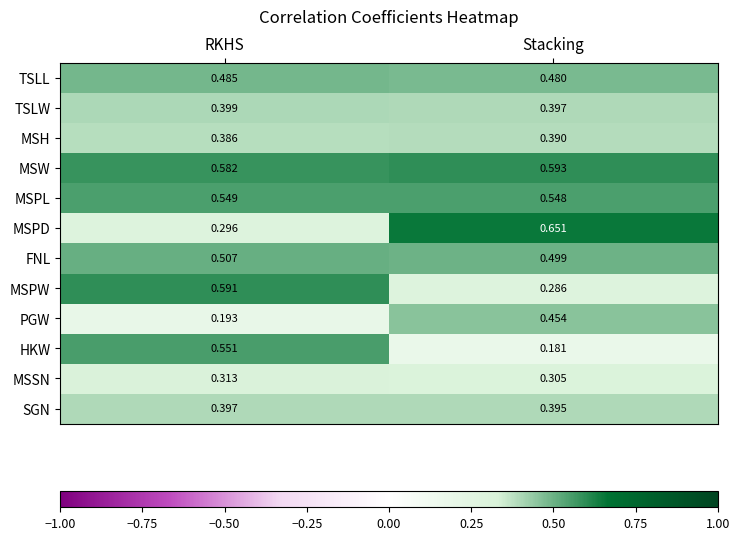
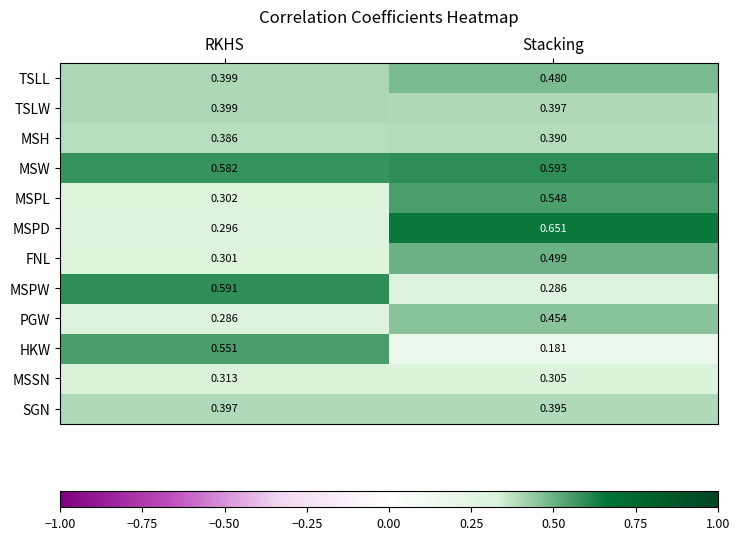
  {
    "TSLL": {
-     "RKHS": 0.485,
+     "RKHS": 0.399,
      "Stacking": 0.480
    },
    "TSLW": {
      "RKHS": 0.399,
      "Stacking": 0.397
    },
    "MSH": {
      "RKHS": 0.386,
      "Stacking": 0.390
    },
    "MSW": {
      "RKHS": 0.582,
      "Stacking": 0.593
    },
    "MSPL": {
-     "RKHS": 0.549,
+     "RKHS": 0.302,
      "Stacking": 0.548
    },
    "MSPD": {
      "RKHS": 0.296,
      "Stacking": 0.651
    },
    "FNL": {
-     "RKHS": 0.507,
+     "RKHS": 0.301,
      "Stacking": 0.499
    },
    "MSPW": {
      "RKHS": 0.591,
      "Stacking": 0.286
    },
    "PGW": {
-     "RKHS": 0.193,
+     "RKHS": 0.286,
      "Stacking": 0.454
    },
    "HKW": {
      "RKHS": 0.551,
      "Stacking": 0.181
    },
    "MSSN": {
      "RKHS": 0.313,
      "Stacking": 0.305
    },
    "SGN": {
      "RKHS": 0.397,
      "Stacking": 0.395
    }
  }
